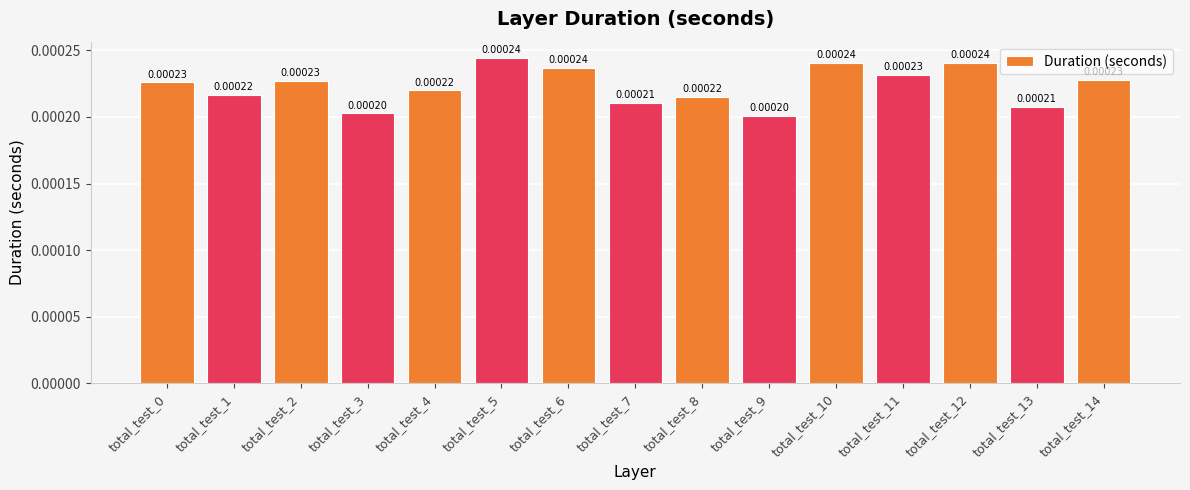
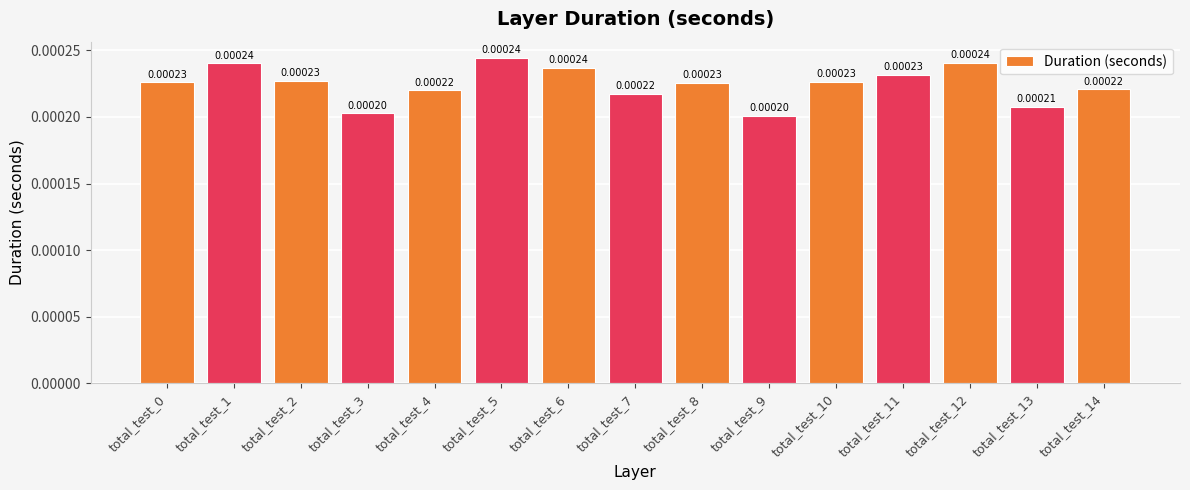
  {
    "total_test_0": 0.00023,
-   "total_test_1": 0.00022,
+   "total_test_1": 0.00024,
    "total_test_2": 0.00023,
    "total_test_3": 0.00020,
    "total_test_4": 0.00022,
    "total_test_5": 0.00024,
    "total_test_6": 0.00024,
-   "total_test_7": 0.00021,
-   "total_test_8": 0.00022,
+   "total_test_7": 0.00022,
+   "total_test_8": 0.00023,
    "total_test_9": 0.00020,
-   "total_test_10": 0.00024,
+   "total_test_10": 0.00023,
    "total_test_11": 0.00023,
    "total_test_12": 0.00024,
    "total_test_13": 0.00021,
-   "total_test_14": 0.000228
+   "total_test_14": 0.000221
  }
